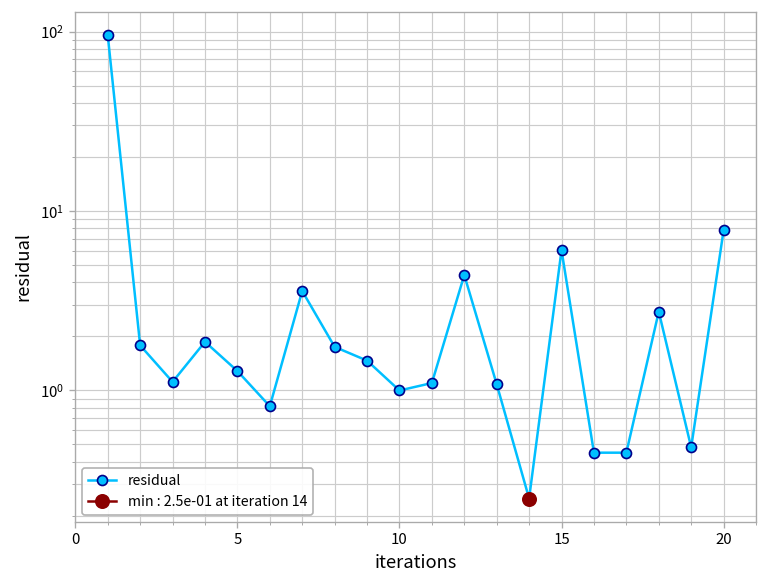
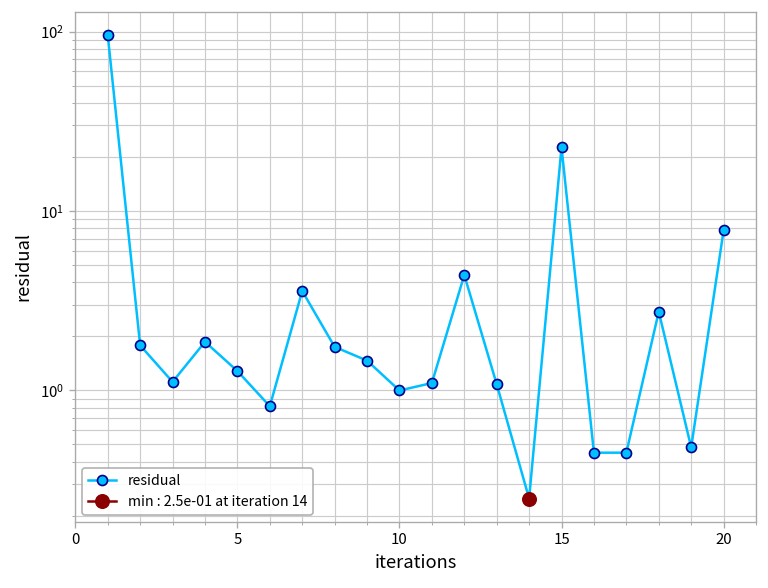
  {
    "residual": {
      "5": 1.3,
      "10": 1.0,
-     "15": 6.0,
+     "15": 23,
      "20": 8
    }
  }
